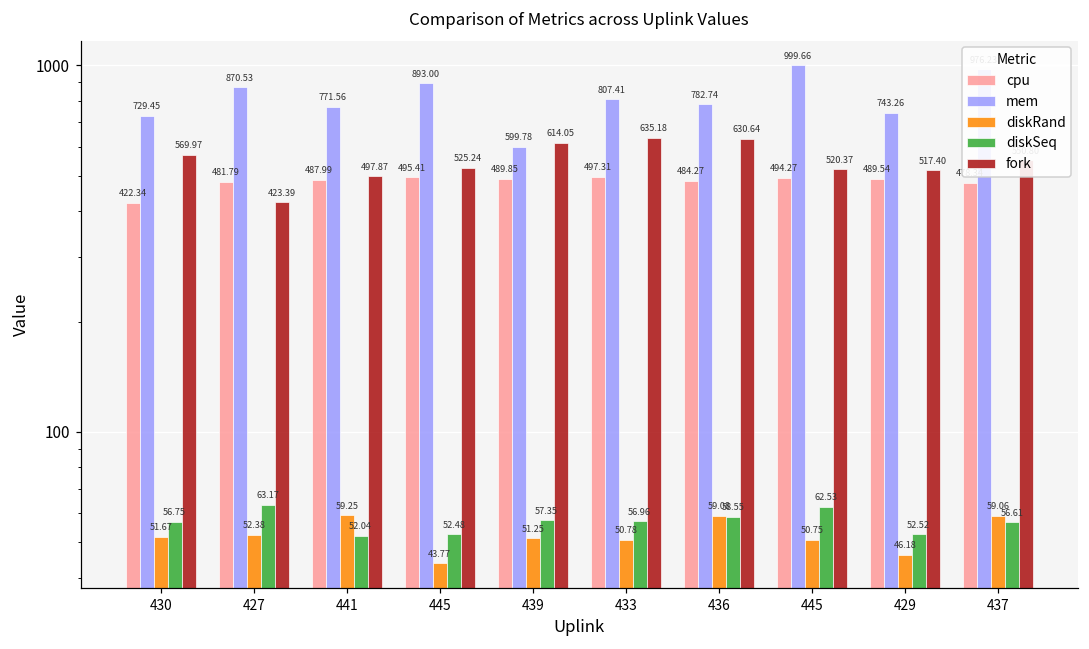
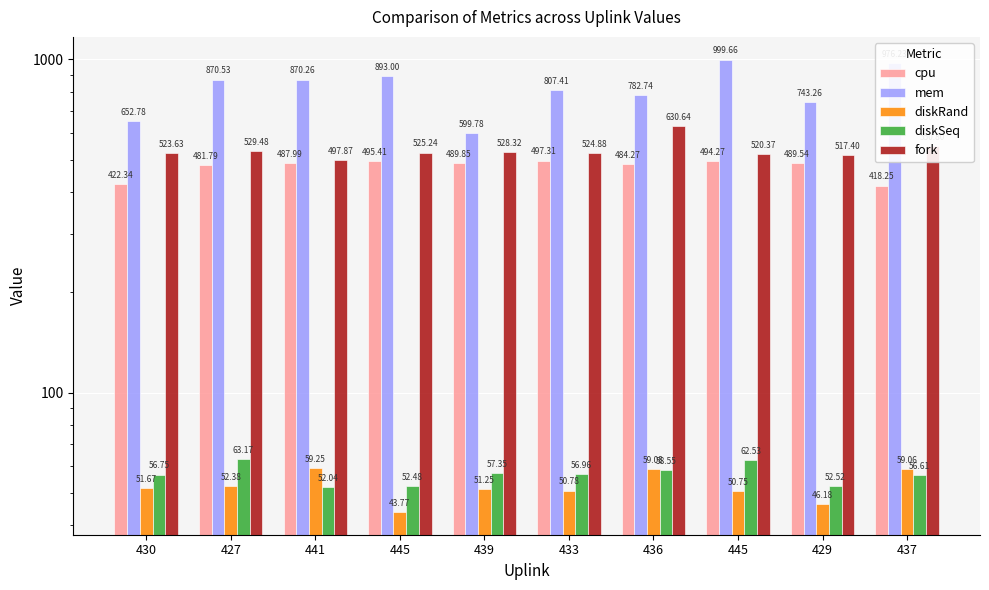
  {
    "cpu": {
-     "437": 480
+     "437": 420
    },
    "mem": {
-     "430": 729.45,
+     "430": 652.78,
      "427": 870.53,
-     "441": 771.56,
+     "441": 870.26,
      "439": 599.78,
      "433": 807.41,
      "436": 782.74,
      "429": 743.26
    },
    "diskRand": {
      "430": 51.67,
      "427": 52.38,
      "441": 59.25,
      "439": 51.25,
      "433": 50.78,
      "429": 46.18,
      "437": 59.06
    },
    "diskSeq": {
      "430": 56.75,
      "427": 63.17,
      "441": 52.04,
      "439": 57.35,
      "433": 56.96,
      "429": 52.52,
      "437": 56.61
    },
    "fork": {
-     "430": 569.97,
-     "427": 423.39,
+     "430": 523.63,
+     "427": 529.48,
      "441": 497.87,
-     "439": 614.05,
-     "433": 635.18,
+     "439": 528.32,
+     "433": 524.88,
      "436": 630.64,
      "429": 517.40
    }
  }
